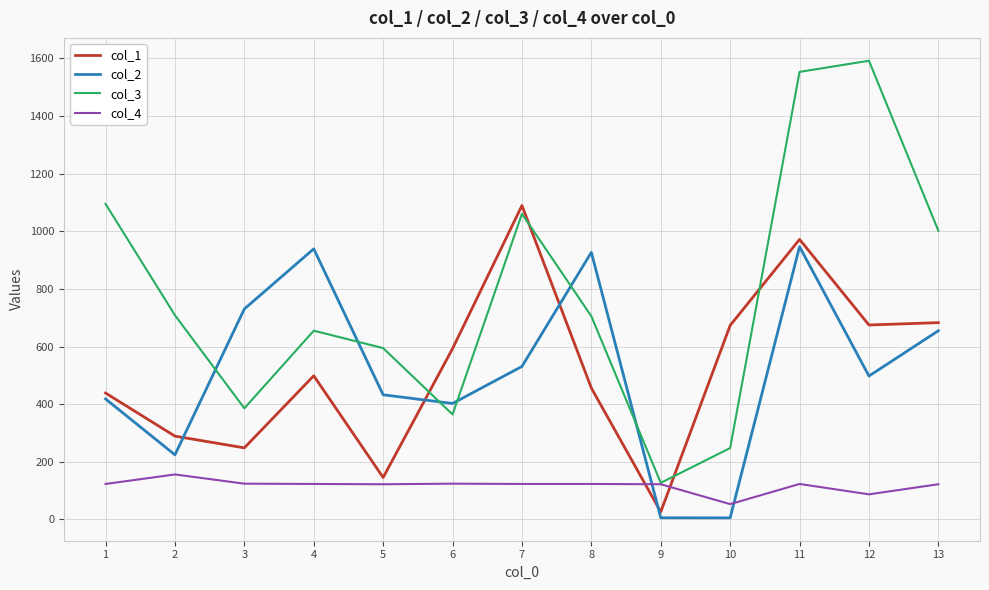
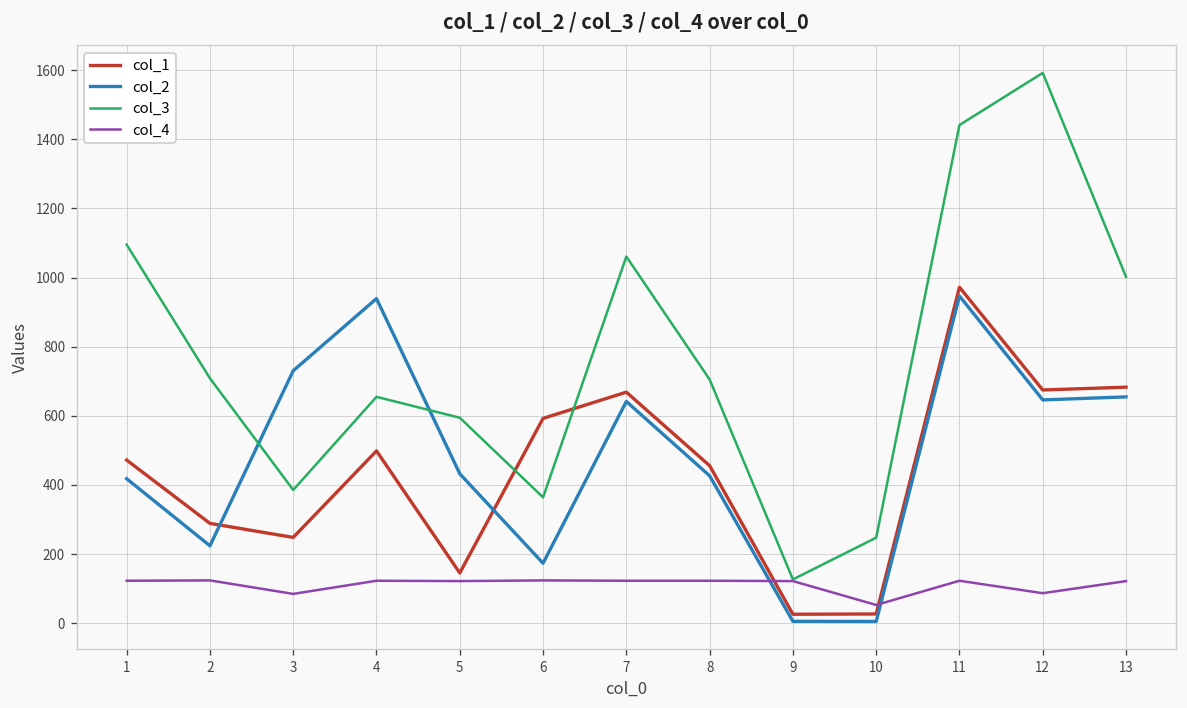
  {
    "col_1": {
-     "1": 440,
+     "1": 470,
      "2": 290,
      "3": 250,
      "4": 500,
      "5": 150,
      "6": 590,
-     "7": 1090,
+     "7": 670,
      "8": 460,
      "9": 30,
-     "10": 670,
+     "10": 30,
      "11": 970,
      "12": 670,
      "13": 680
    },
    "col_2": {
      "1": 420,
      "2": 220,
      "3": 730,
      "4": 940,
      "5": 430,
-     "6": 400,
-     "7": 530,
-     "8": 930,
+     "6": 170,
+     "7": 640,
+     "8": 430,
      "9": 10,
      "10": 10,
      "11": 950,
-     "12": 500,
+     "12": 650,
      "13": 650
    },
    "col_3": {
      "1": 1100,
      "2": 710,
      "3": 390,
      "4": 650,
      "5": 590,
      "6": 360,
      "7": 1060,
      "8": 710,
      "10": 250,
-     "11": 1550,
+     "11": 1440,
      "12": 1590,
      "13": 1000
    },
    "col_4": {
      "1": 120,
-     "2": 160,
-     "3": 120,
+     "2": 120,
+     "3": 90,
      "4": 120,
      "5": 120,
      "6": 120,
      "7": 120,
      "8": 120,
      "10": 50,
      "11": 120,
      "12": 90,
      "13": 120
    }
  }
